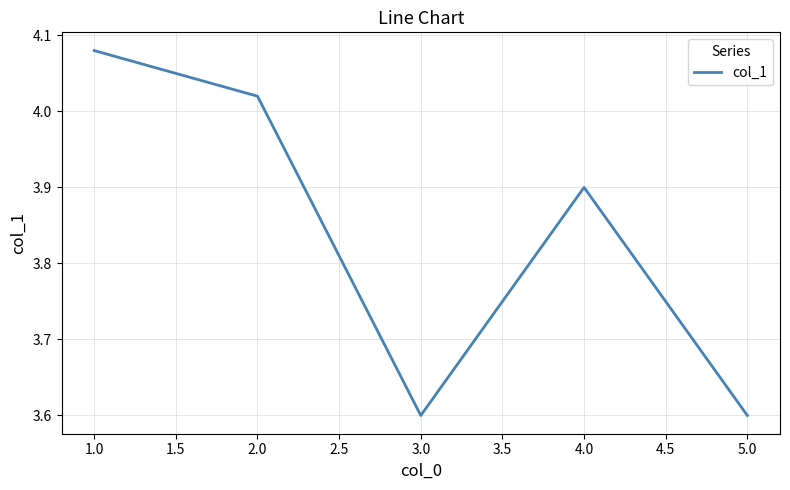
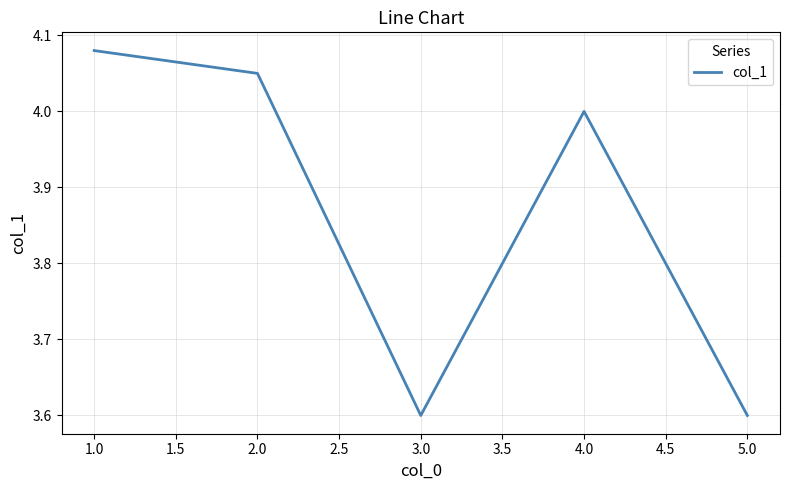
  {
    "1.0": 4.08,
-   "2.0": 4.02,
+   "2.0": 4.05,
    "3.0": 3.60,
-   "4.0": 3.9,
+   "4.0": 4.0,
    "5.0": 3.60
  }
